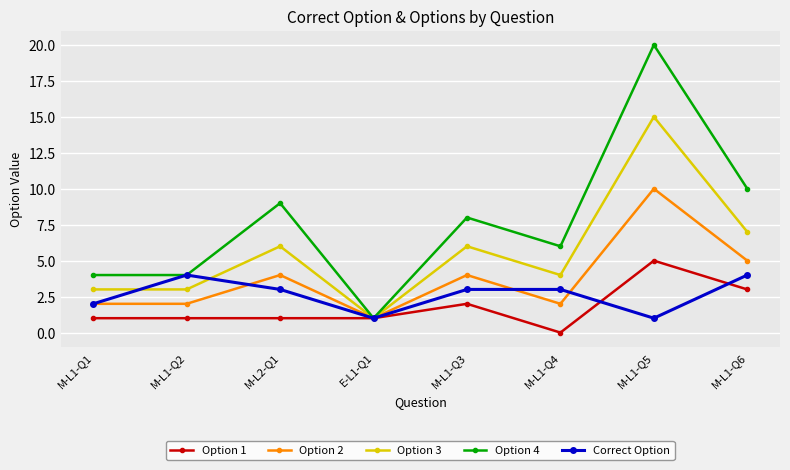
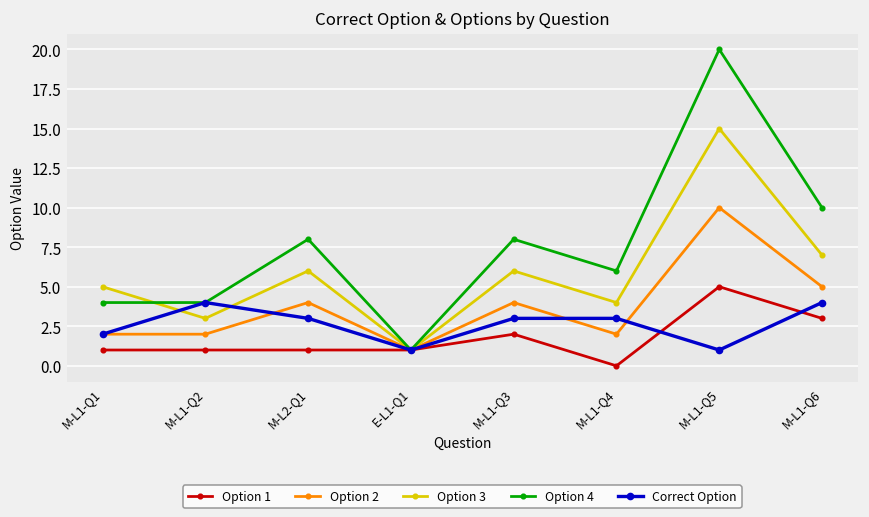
  {
    "Option 1": {
      "M-L1-Q1": 1,
      "M-L1-Q2": 1,
      "M-L2-Q1": 1,
      "M-L1-Q3": 2,
      "M-L1-Q4": 0,
      "M-L1-Q5": 5,
      "M-L1-Q6": 3
    },
    "Option 2": {
      "M-L1-Q2": 2,
      "M-L2-Q1": 4,
      "M-L1-Q3": 4,
      "M-L1-Q4": 2,
      "M-L1-Q5": 10,
      "M-L1-Q6": 5
    },
    "Option 3": {
-     "M-L1-Q1": 3,
+     "M-L1-Q1": 5,
      "M-L1-Q2": 3,
      "M-L2-Q1": 6,
      "M-L1-Q3": 6,
      "M-L1-Q4": 4,
      "M-L1-Q5": 15,
      "M-L1-Q6": 7
    },
    "Option 4": {
      "M-L1-Q1": 4,
-     "M-L2-Q1": 9,
+     "M-L2-Q1": 8,
      "M-L1-Q3": 8,
      "M-L1-Q4": 6,
      "M-L1-Q5": 20,
      "M-L1-Q6": 10
    },
    "Correct Option": {
      "M-L2-Q1": 3,
      "M-L1-Q3": 3,
      "M-L1-Q4": 3,
      "M-L1-Q5": 1,
      "M-L1-Q6": 4
    }
  }
